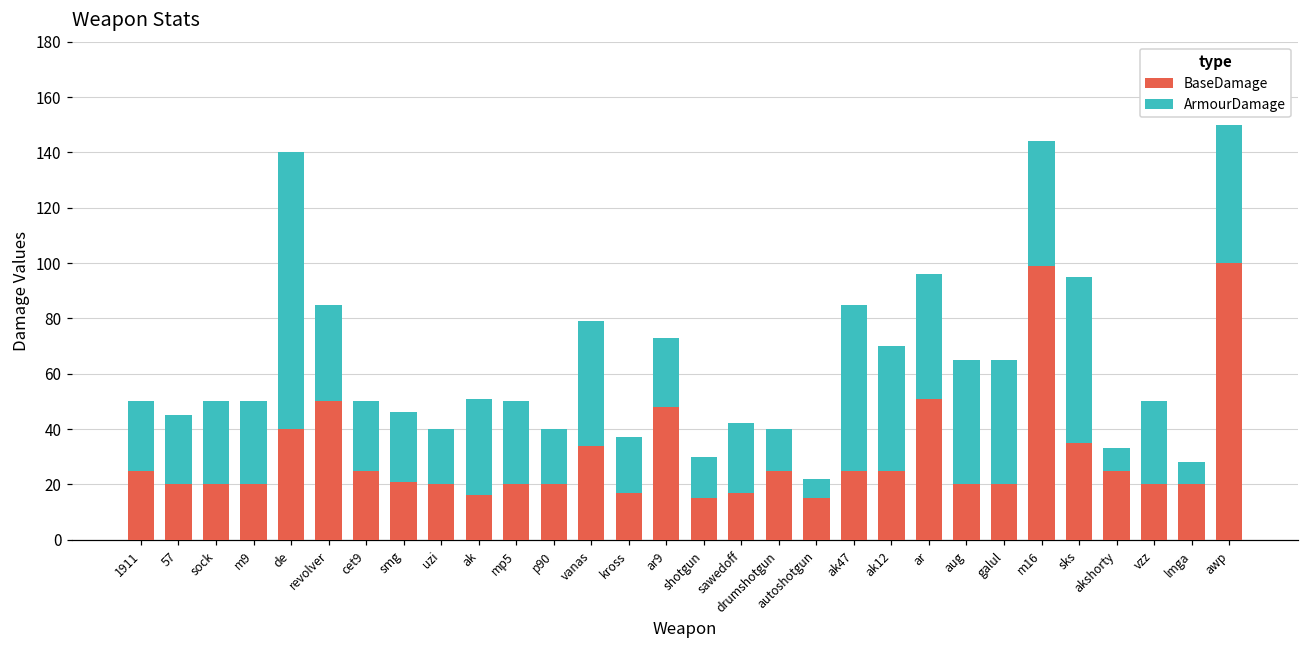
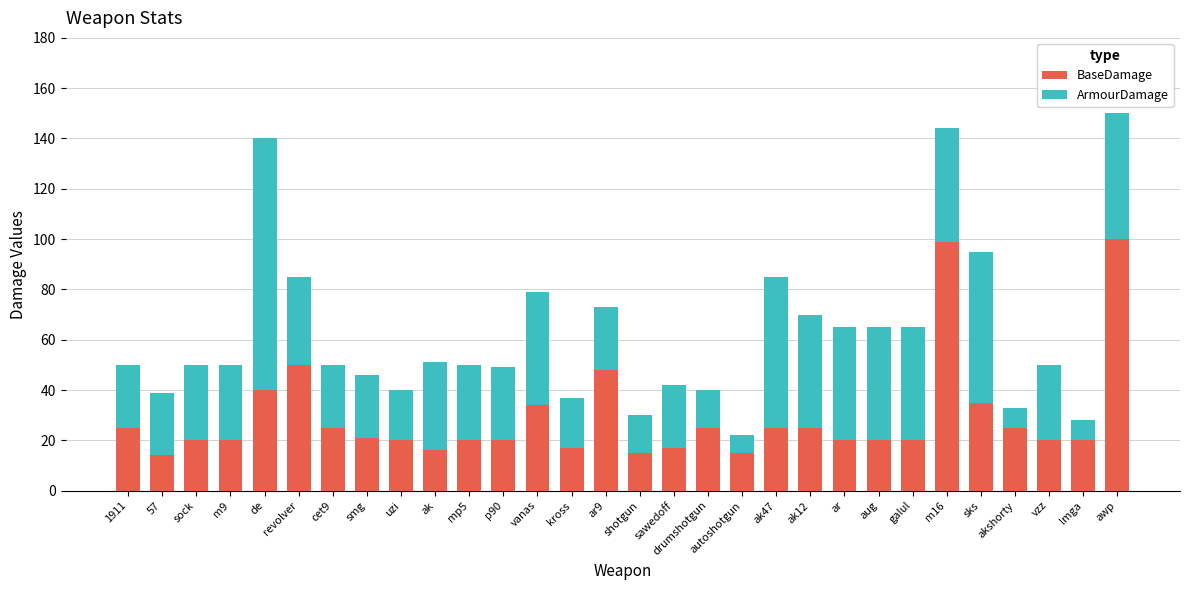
  {
    "BaseDamage": {
      "1911": 25,
-     "57": 20,
+     "57": 14,
      "sock": 20,
      "m9": 20,
      "de": 40,
      "revolver": 50,
      "cet9": 25,
      "smg": 21,
      "uzi": 20,
      "ak": 16,
      "mp5": 20,
      "p90": 20,
      "vanas": 34,
      "kross": 17,
      "ar9": 48,
      "shotgun": 15,
      "sawedoff": 17,
      "drumshotgun": 25,
      "autoshotgun": 15,
      "ak47": 25,
      "ak12": 25,
-     "ar": 51,
+     "ar": 20,
      "aug": 20,
      "galul": 20,
      "m16": 99,
      "sks": 35,
      "akshorty": 25,
      "vzz": 20,
      "lmga": 20,
      "awp": 100
    },
    "ArmourDamage": {
      "1911": 25,
      "57": 25,
      "sock": 30,
      "m9": 30,
      "de": 100,
      "revolver": 35,
      "cet9": 25,
      "smg": 25,
      "uzi": 20,
      "ak": 35,
      "mp5": 30,
-     "p90": 20,
+     "p90": 29,
      "vanas": 45,
      "kross": 20,
      "ar9": 25,
      "shotgun": 15,
      "sawedoff": 25,
      "drumshotgun": 15,
      "autoshotgun": 7,
      "ak47": 60,
      "ak12": 45,
      "ar": 45,
      "aug": 45,
      "galul": 45,
      "m16": 45,
      "sks": 60,
      "akshorty": 8,
      "vzz": 30,
      "lmga": 8,
      "awp": 50
    }
  }
